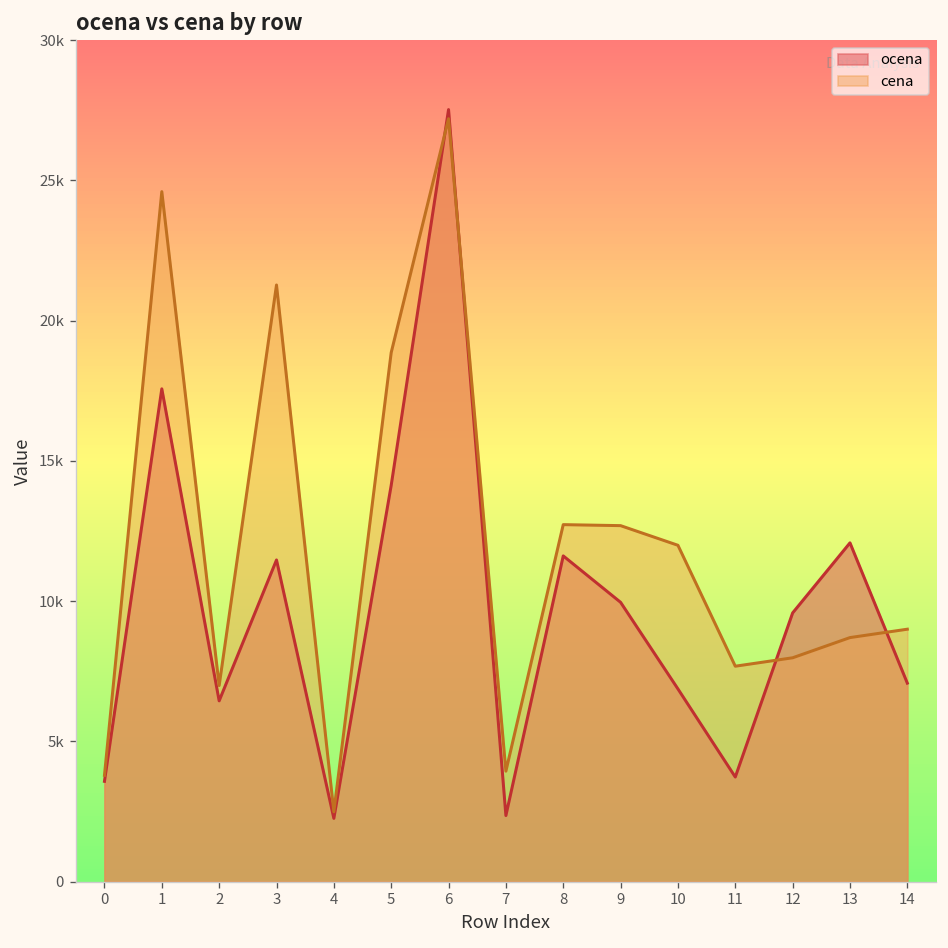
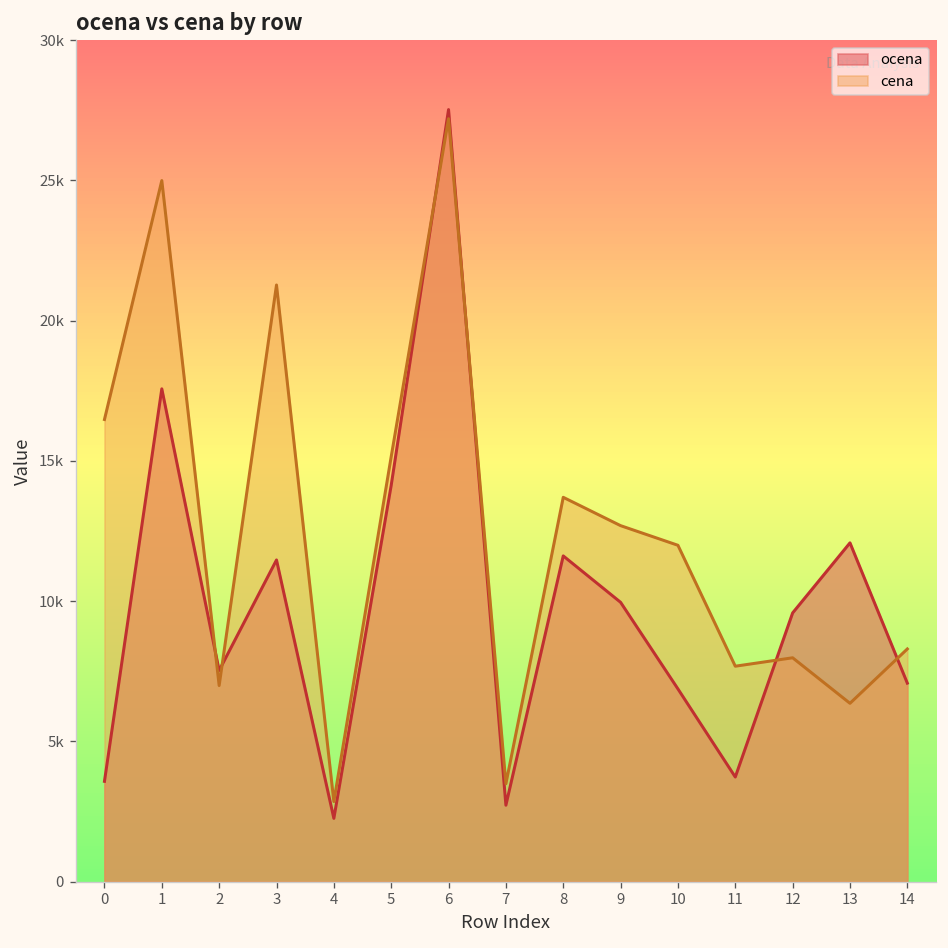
  {
    "ocena": {
      "0": 3600,
      "1": 17600,
-     "2": 6400,
+     "2": 7500,
      "3": 11500,
      "4": 2300,
      "5": 14100,
      "6": 27500,
-     "7": 2400,
+     "7": 2700,
      "8": 11600,
      "9": 10000,
      "10": 6900,
      "11": 3700,
      "12": 9600,
      "13": 12100,
      "14": 7100
    },
    "cena": {
-     "0": 3800,
-     "1": 24600,
+     "0": 16500,
+     "1": 25000,
      "2": 7000,
      "3": 21300,
-     "4": 2500,
-     "5": 18900,
+     "4": 2900,
+     "5": 15200,
      "6": 27200,
-     "7": 3900,
-     "8": 12700,
+     "7": 3500,
+     "8": 13700,
      "9": 12700,
      "10": 12000,
      "11": 7700,
      "12": 8000,
-     "13": 8700,
-     "14": 9000
+     "13": 6400,
+     "14": 8300
    }
  }
